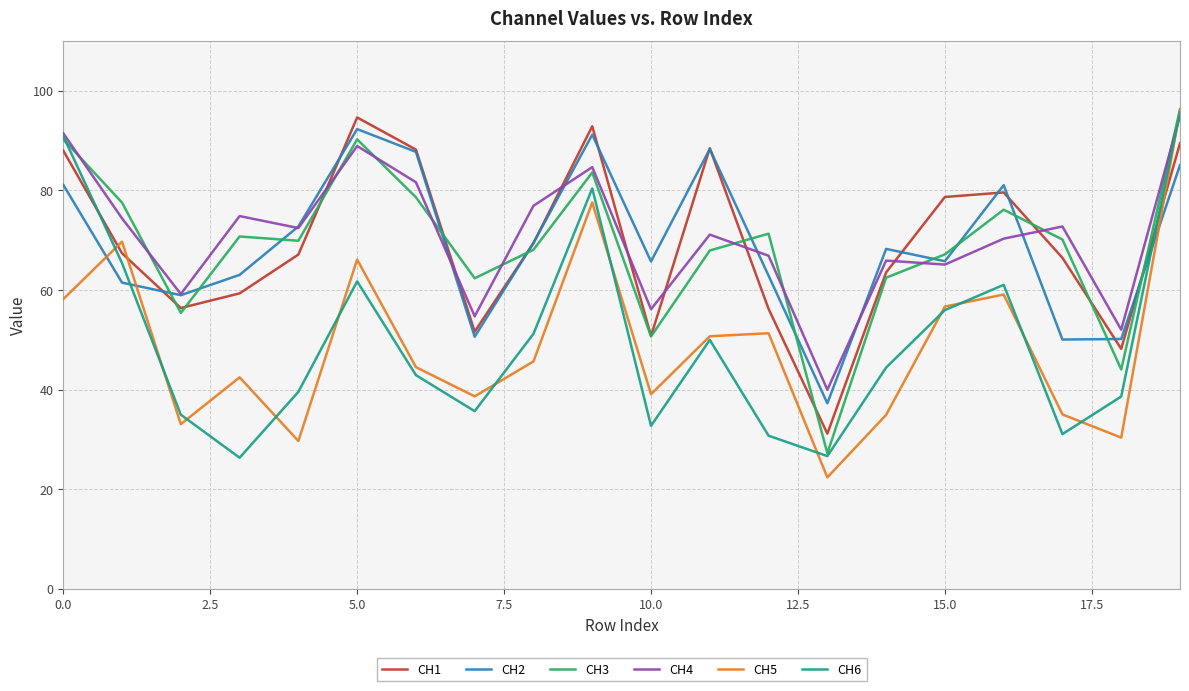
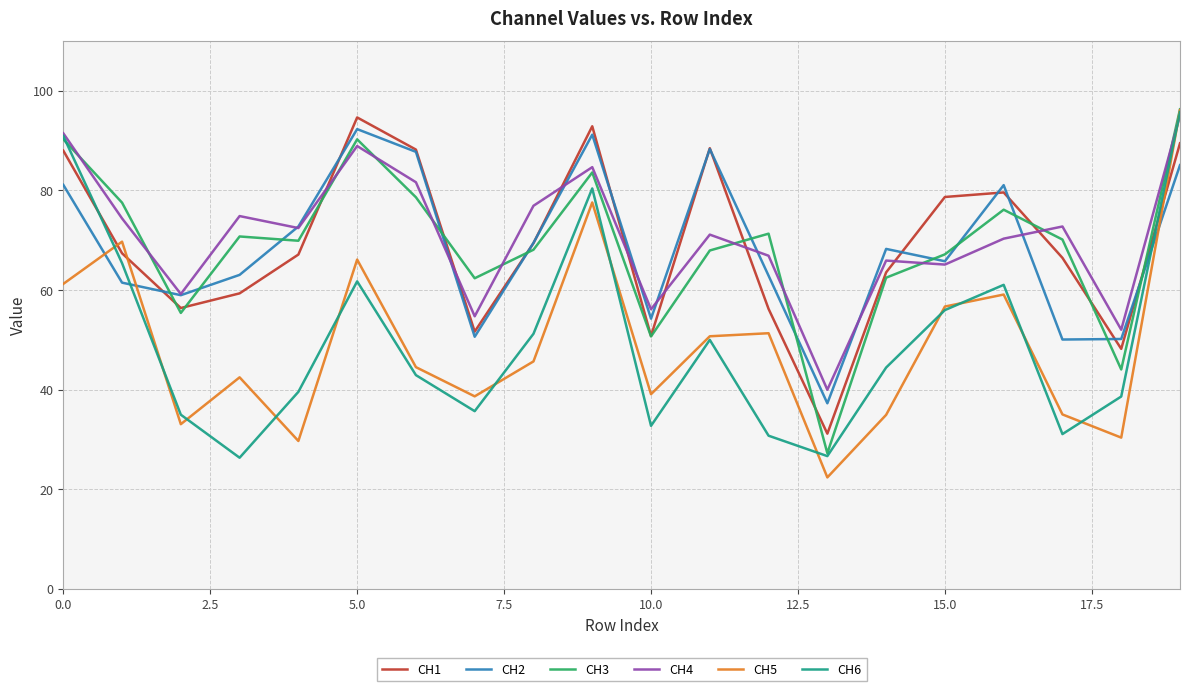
  {
    "CH1": {
      "0.0": 88,
      "5.0": 95,
      "15.0": 79
    },
    "CH2": {
      "0.0": 81,
      "5.0": 92,
-     "10.0": 66,
+     "10.0": 54,
      "15.0": 66
    },
    "CH4": {
      "0.0": 91,
      "5.0": 89,
      "10.0": 56,
      "15.0": 65
    },
    "CH5": {
-     "0.0": 58,
+     "0.0": 61,
      "5.0": 66,
      "10.0": 39,
      "15.0": 57
    }
  }
